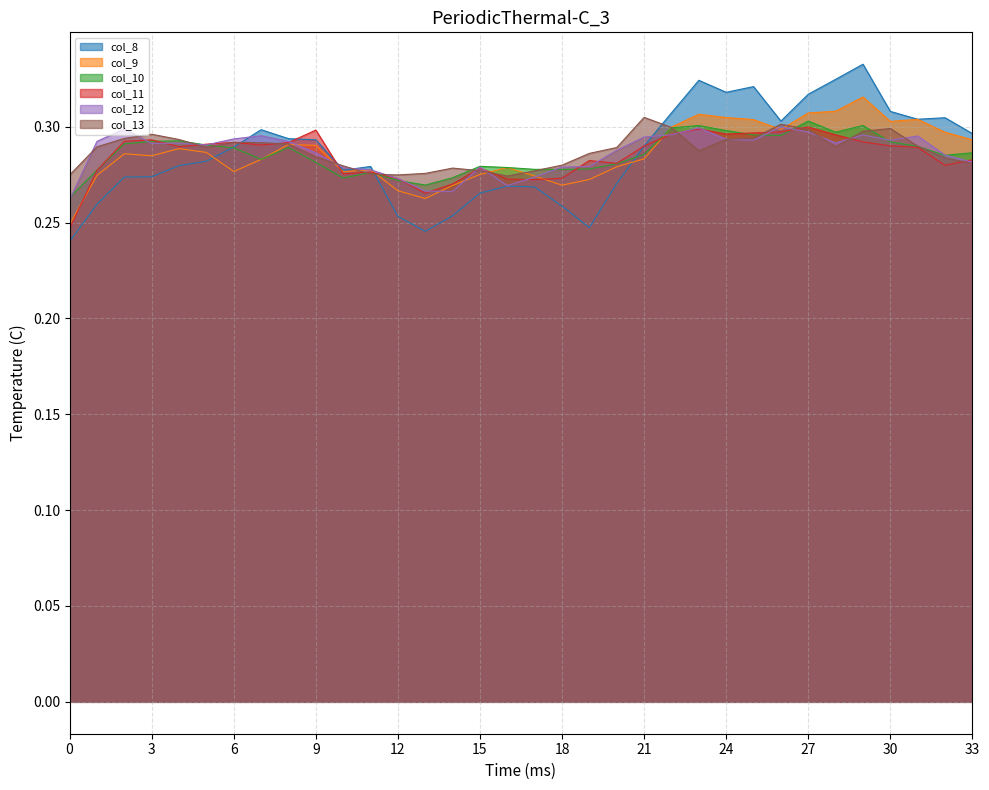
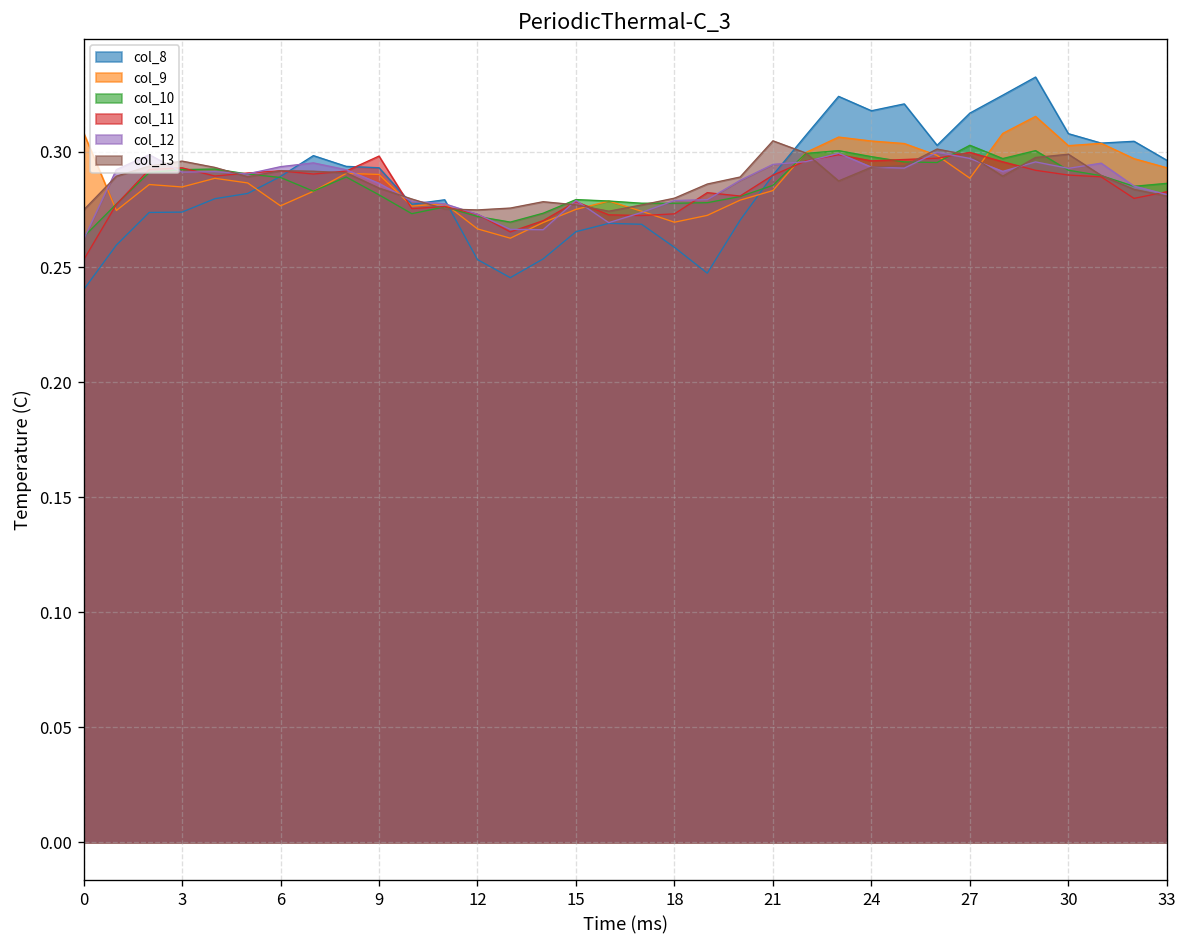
  {
    "col_8": {
      "0": 0.240,
      "3": 0.274,
      "9": 0.293,
      "12": 0.253,
      "15": 0.265,
      "18": 0.259,
      "24": 0.318,
      "27": 0.317,
      "30": 0.308,
      "33": 0.296
    },
    "col_9": {
-     "0": 0.249,
+     "0": 0.308,
      "3": 0.285,
      "6": 0.277,
      "9": 0.290,
      "12": 0.267,
      "15": 0.275,
      "18": 0.269,
      "21": 0.283,
      "24": 0.305,
-     "27": 0.307,
+     "27": 0.289,
      "30": 0.303,
      "33": 0.293
    },
    "col_10": {
      "9": 0.281,
      "21": 0.285,
      "24": 0.298,
      "27": 0.303,
      "33": 0.286
    },
    "col_11": {
-     "0": 0.247,
+     "0": 0.253,
      "9": 0.298,
      "18": 0.273,
      "24": 0.296,
      "30": 0.290
    },
    "col_12": {
      "6": 0.294,
      "9": 0.286,
      "21": 0.295
    },
    "col_13": {
      "0": 0.275,
      "3": 0.296,
      "9": 0.284,
      "12": 0.275,
      "15": 0.277,
      "21": 0.305,
      "30": 0.299
    }
  }
